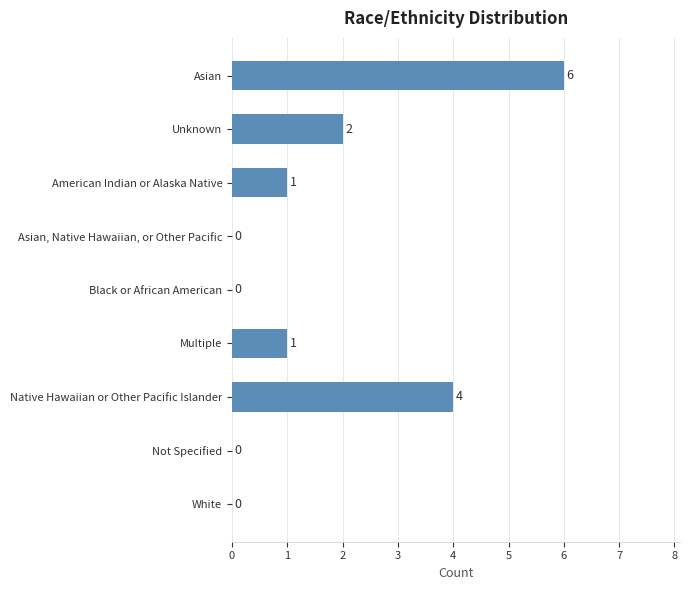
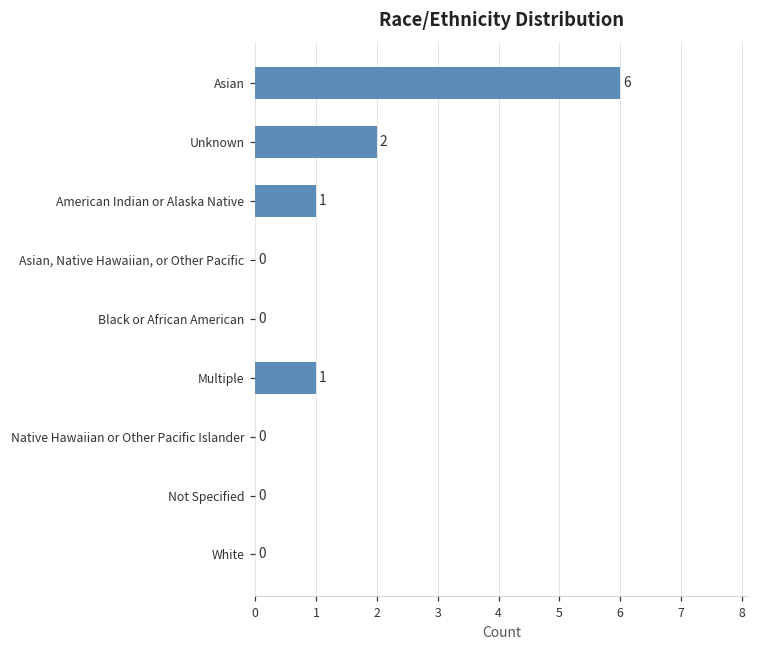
  {
    "Asian": 6,
    "Unknown": 2,
    "American Indian or Alaska Native": 1,
    "Asian, Native Hawaiian, or Other Pacific": 0,
    "Black or African American": 0,
    "Multiple": 1,
-   "Native Hawaiian or Other Pacific Islander": 4,
+   "Native Hawaiian or Other Pacific Islander": 0,
    "Not Specified": 0,
    "White": 0
  }
